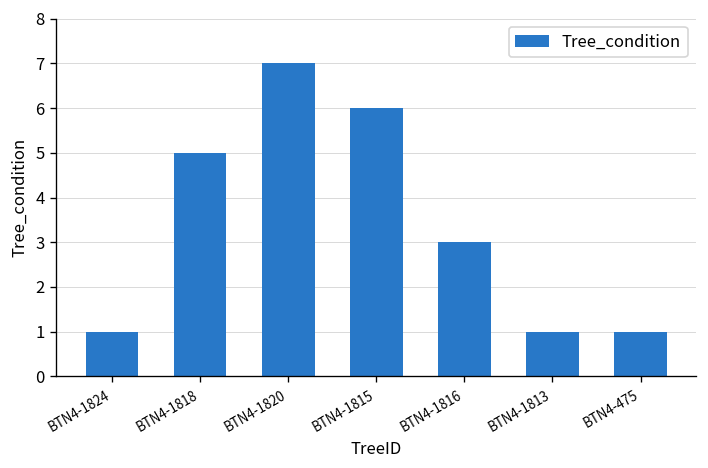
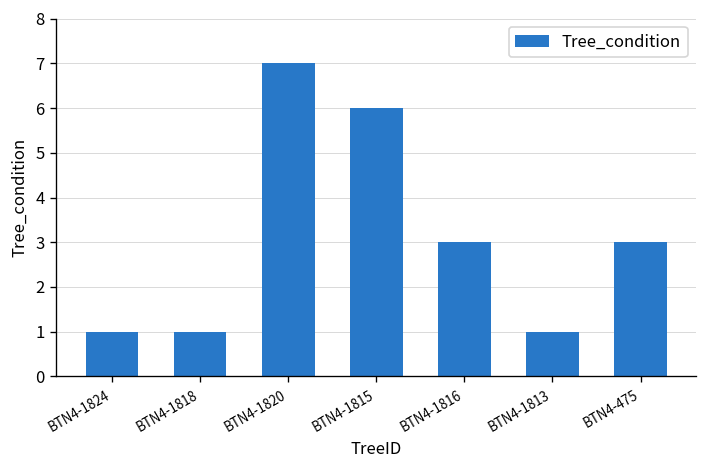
  {
    "BTN4-1824": 1,
-   "BTN4-1818": 5,
+   "BTN4-1818": 1,
    "BTN4-1820": 7,
    "BTN4-1815": 6,
    "BTN4-1816": 3,
    "BTN4-1813": 1,
-   "BTN4-475": 1
+   "BTN4-475": 3
  }
